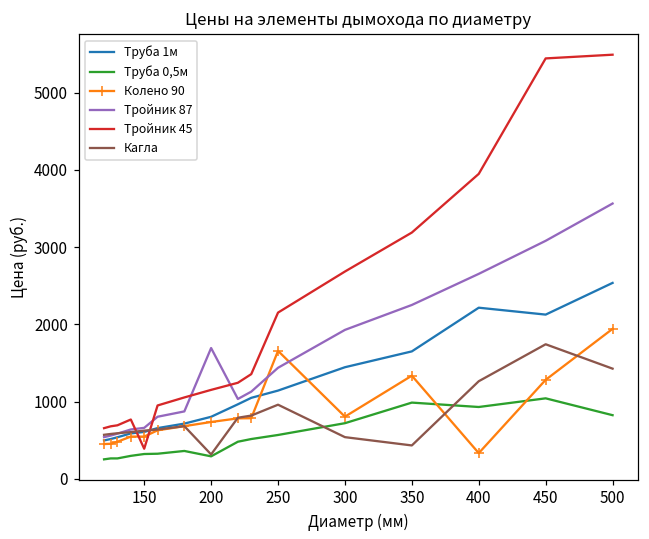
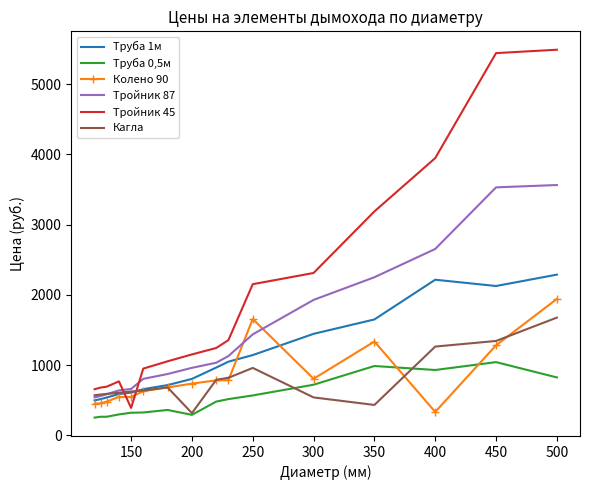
  {
    "Труба 1м": {
      "200": 800,
      "250": 1100,
      "300": 1400,
      "350": 1600,
      "400": 2200,
      "450": 2100,
-     "500": 2500
+     "500": 2300
    },
    "Труба 0,5м": {
      "150": 300,
      "250": 600,
      "300": 700,
      "350": 1000,
      "400": 900,
      "450": 1000,
      "500": 800
    },
    "Колено 90": {
      "150": 500,
      "200": 700,
      "250": 1700,
      "300": 800,
      "350": 1300,
      "400": 300,
      "450": 1300,
      "500": 1900
    },
    "Тройник 87": {
-     "200": 1700,
+     "200": 1000,
      "250": 1400,
      "300": 1900,
      "350": 2300,
      "400": 2700,
-     "450": 3100,
+     "450": 3500,
      "500": 3600
    },
    "Тройник 45": {
      "150": 400,
      "200": 1200,
      "250": 2200,
-     "300": 2700,
+     "300": 2300,
      "350": 3200,
      "400": 3900,
      "450": 5400,
      "500": 5500
    },
    "Кагла": {
      "250": 1000,
      "300": 500,
      "350": 400,
      "400": 1300,
-     "450": 1700,
-     "500": 1400
+     "450": 1300,
+     "500": 1700
    }
  }
